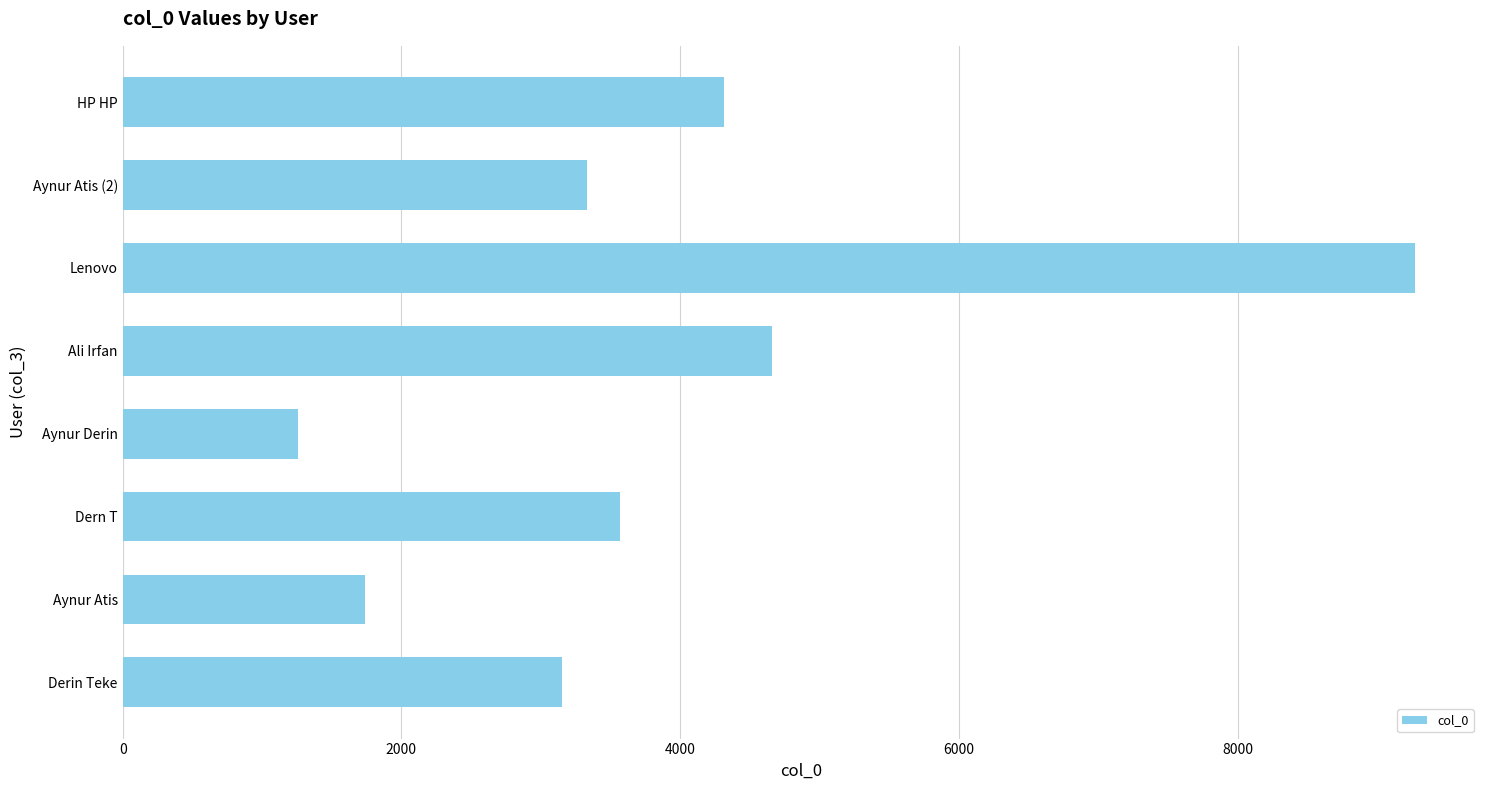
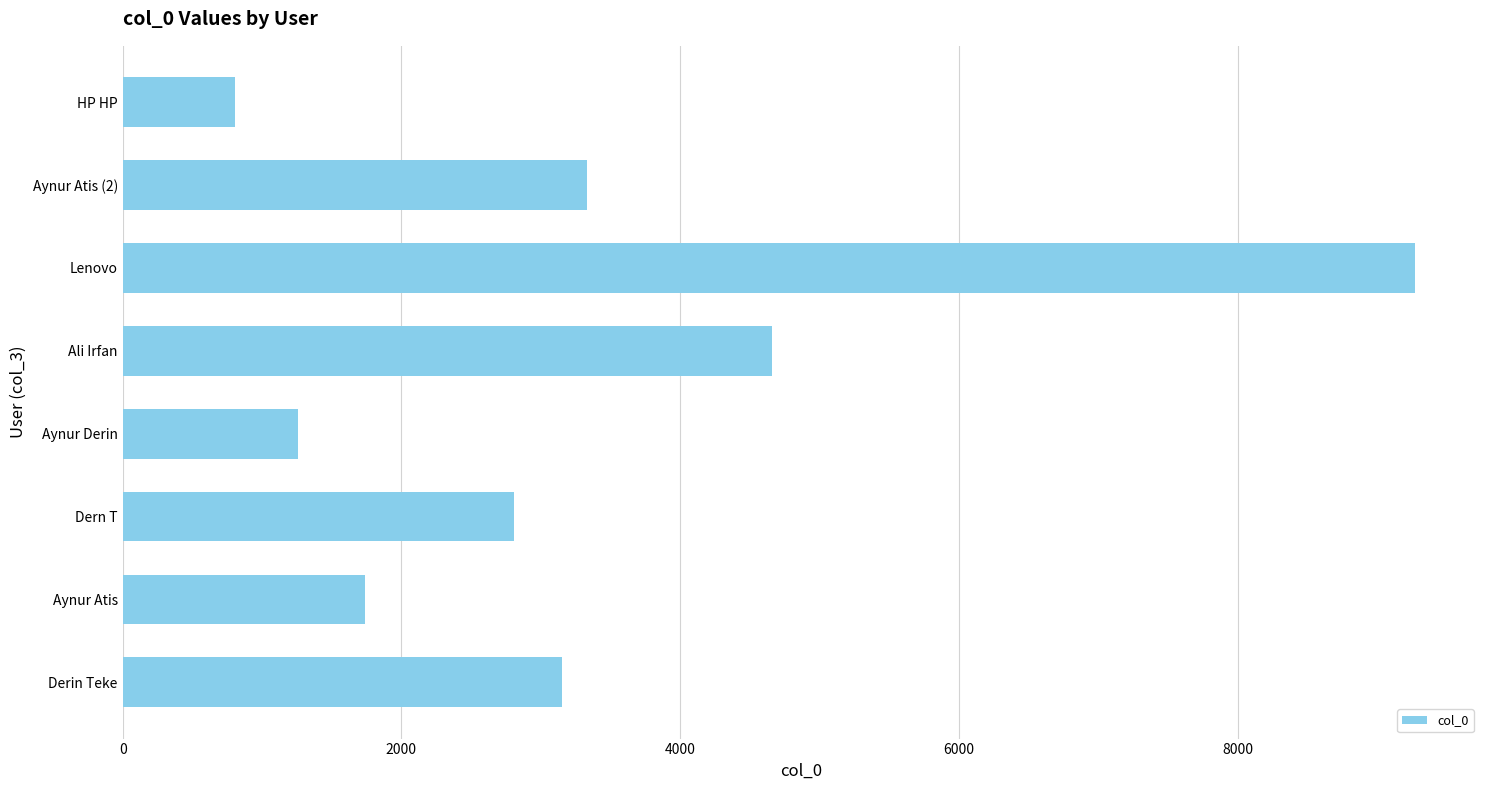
  {
-   "HP HP": 4310,
+   "HP HP": 810,
    "Aynur Atis (2)": 3340,
    "Lenovo": 9280,
    "Ali Irfan": 4660,
    "Aynur Derin": 1260,
-   "Dern T": 3570,
+   "Dern T": 2810,
    "Aynur Atis": 1740,
    "Derin Teke": 3160
  }
